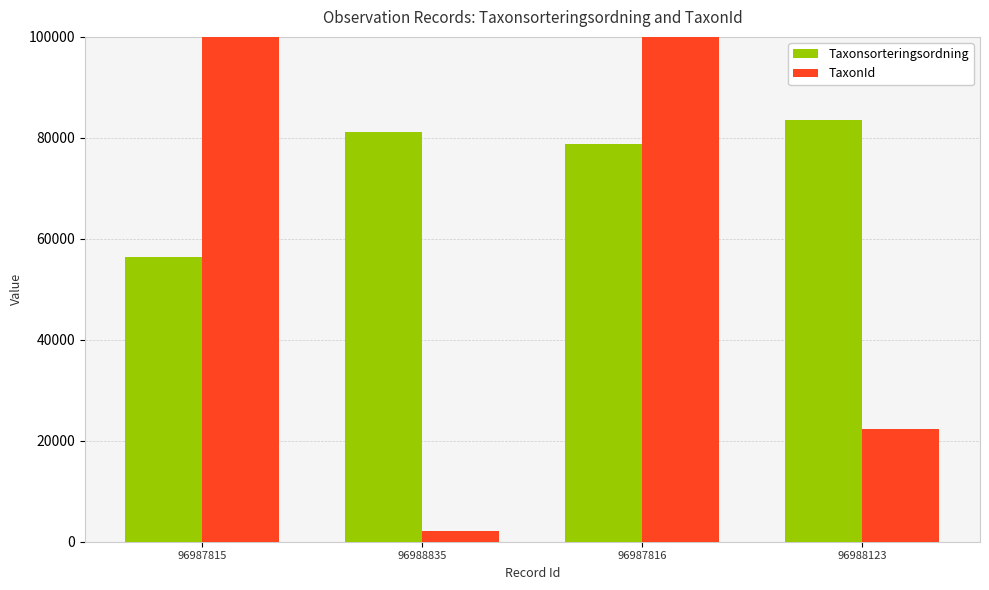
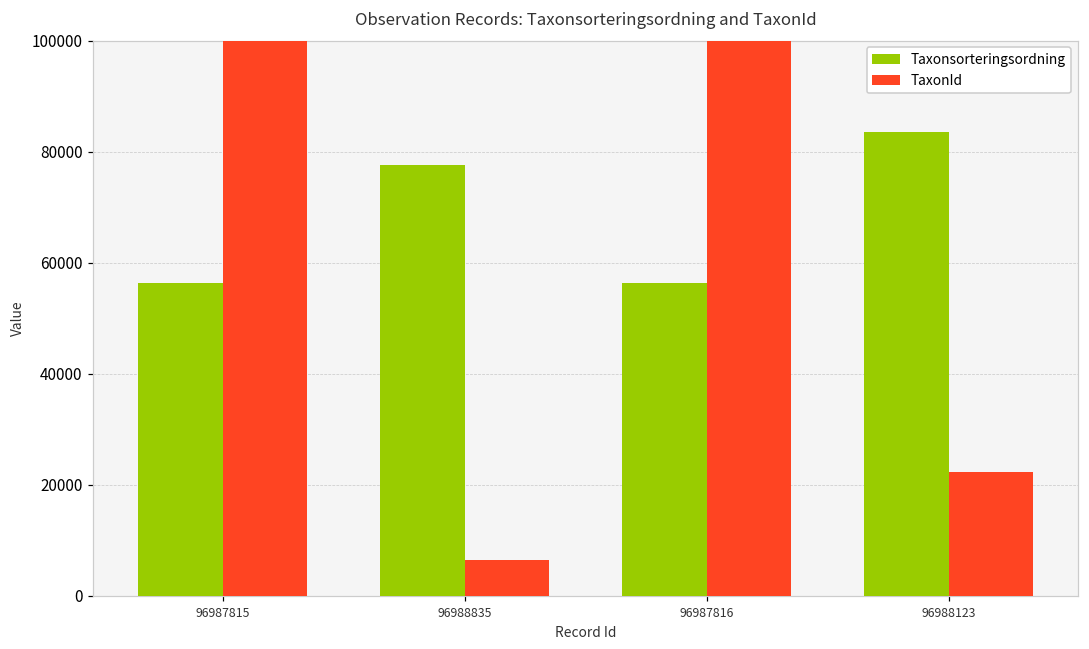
  {
    "Taxonsorteringsordning": {
      "96987815": 56000,
-     "96988835": 81000,
-     "96987816": 79000,
+     "96988835": 78000,
+     "96987816": 56000,
      "96988123": 84000
    },
    "TaxonId": {
      "96987815": 100000,
-     "96988835": 2000,
+     "96988835": 6000,
      "96987816": 100000,
      "96988123": 22000
    }
  }
